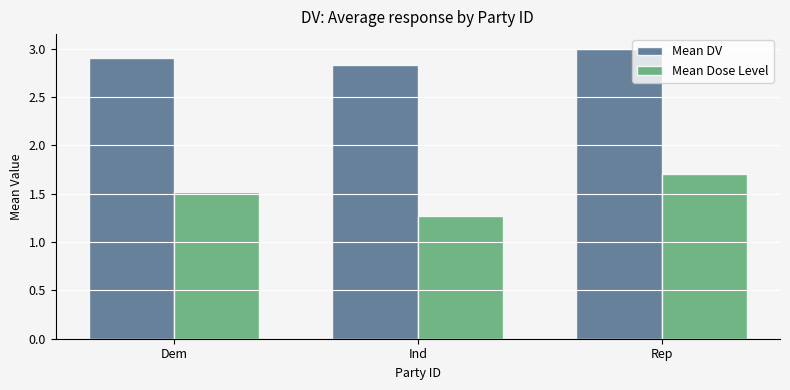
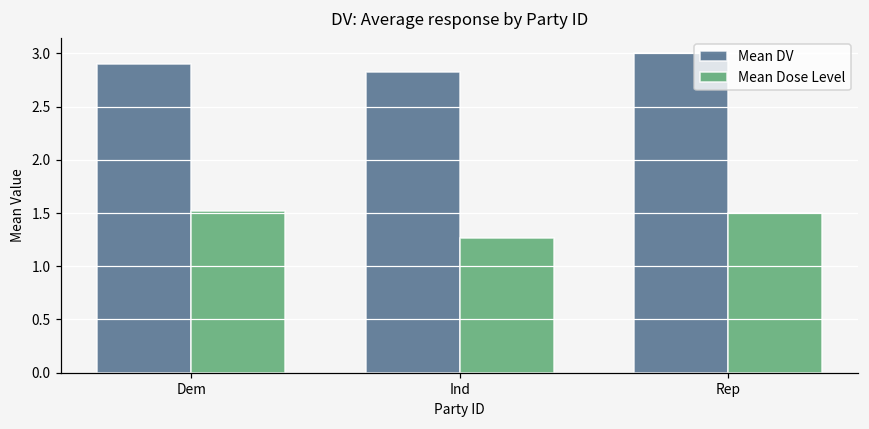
  {
    "Mean DV": {
      "Dem": 2.9,
      "Ind": 2.8,
      "Rep": 3.0
    },
    "Mean Dose Level": {
      "Dem": 1.5,
      "Ind": 1.3,
-     "Rep": 1.7
+     "Rep": 1.5
    }
  }
